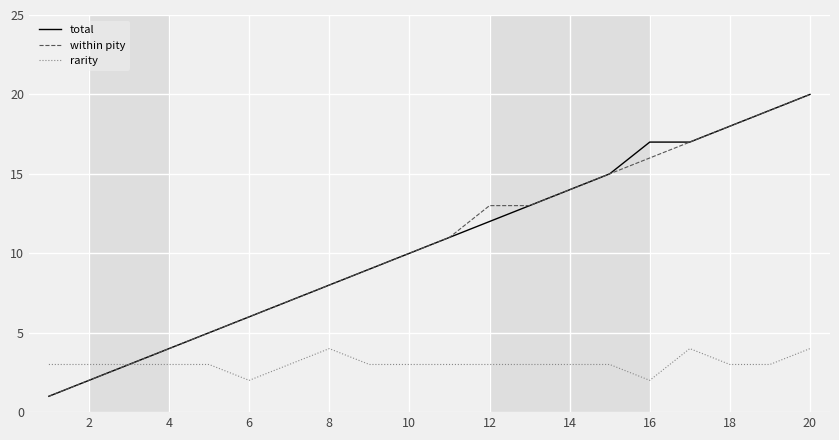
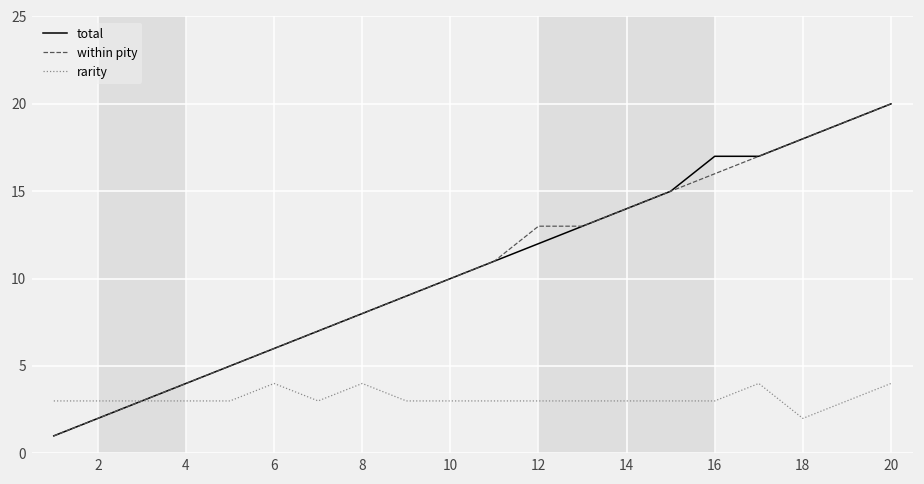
  {
    "total": {
      "12": 12,
      "16": 17
    },
    "within pity": {
      "12": 13,
      "16": 16
    },
    "rarity": {
      "2": 3,
      "4": 3,
-     "6": 2,
+     "6": 4,
      "8": 4,
      "10": 3,
      "12": 3,
      "14": 3,
-     "16": 2,
-     "18": 3,
+     "16": 3,
+     "18": 2,
      "20": 4
    }
  }
